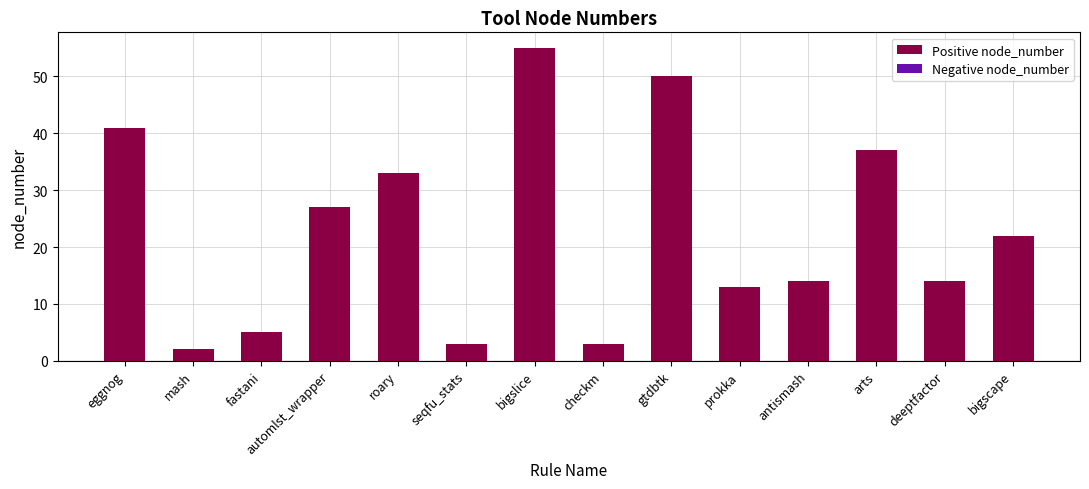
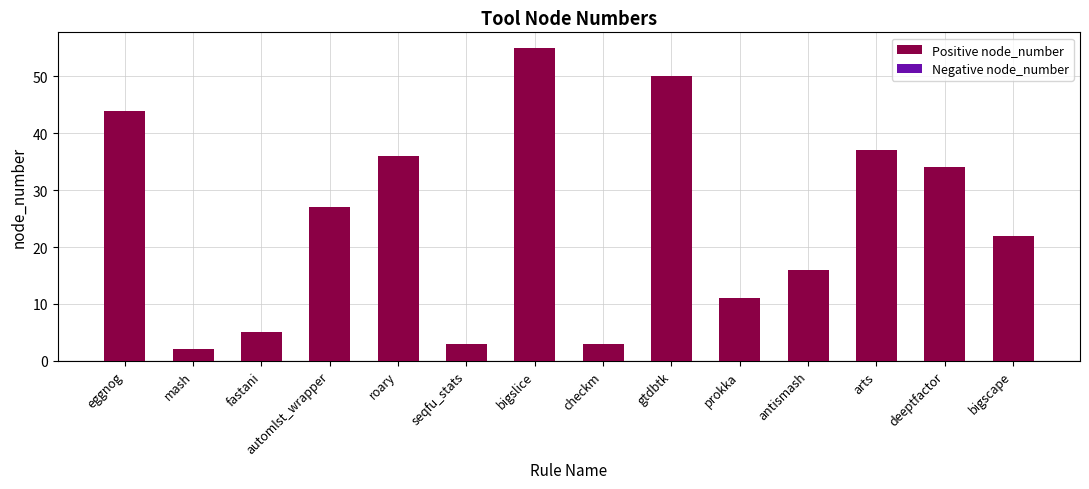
  {
-   "eggnog": 41,
+   "eggnog": 44,
    "mash": 2,
    "fastani": 5,
    "automlst_wrapper": 27,
-   "roary": 33,
+   "roary": 36,
    "seqfu_stats": 3,
    "bigslice": 55,
    "checkm": 3,
    "gtdbtk": 50,
-   "prokka": 13,
-   "antismash": 14,
+   "prokka": 11,
+   "antismash": 16,
    "arts": 37,
-   "deeptfactor": 14,
+   "deeptfactor": 34,
    "bigscape": 22
  }
